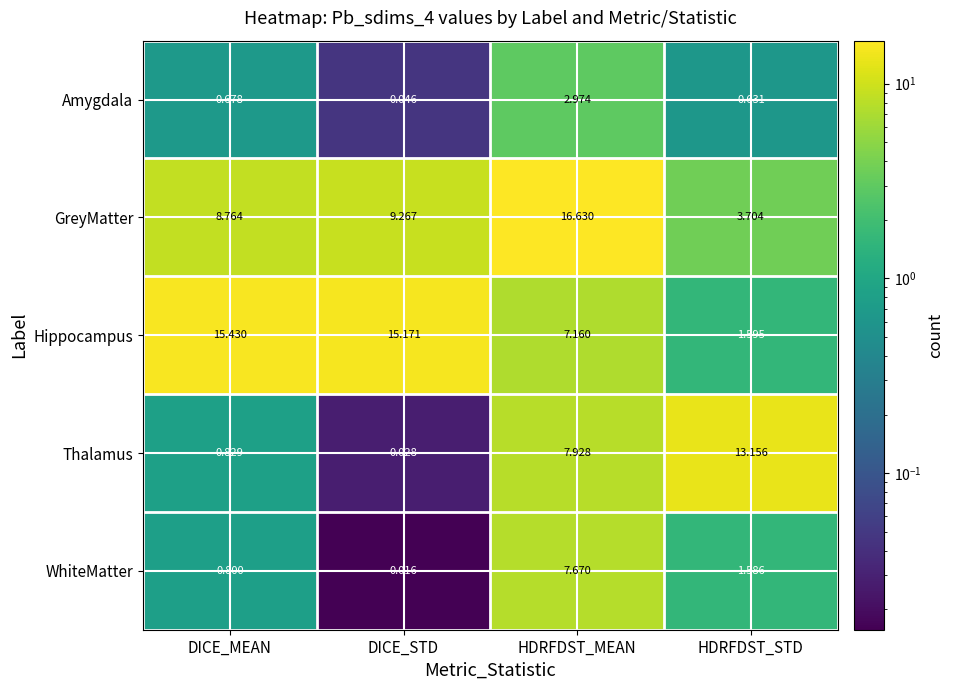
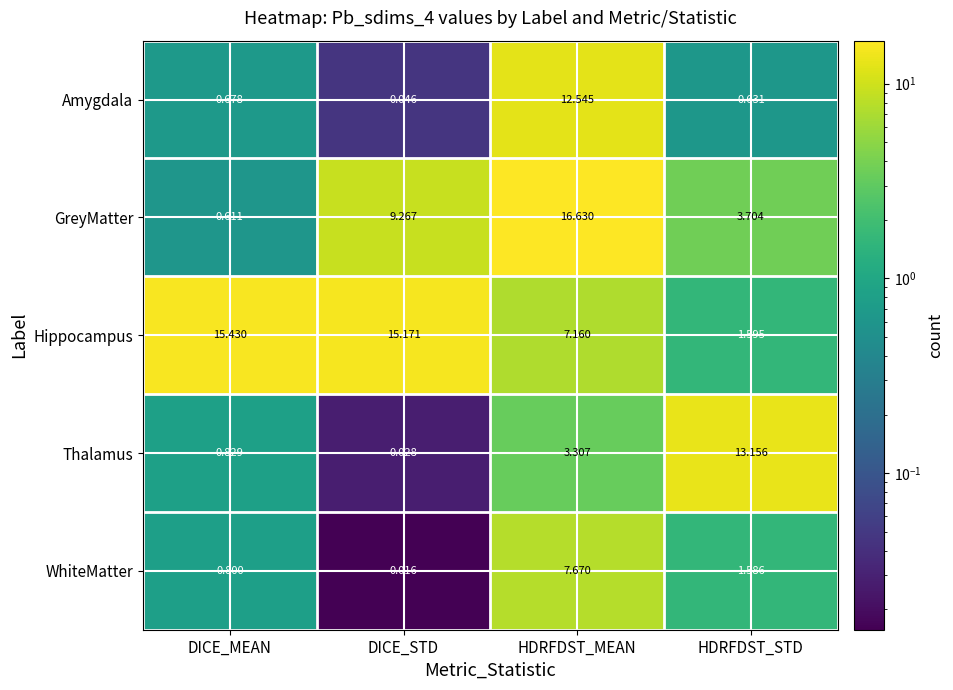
  {
    "Amygdala": {
      "DICE_MEAN": 0.678,
      "DICE_STD": 0.046,
-     "HDRFDST_MEAN": 2.974,
+     "HDRFDST_MEAN": 12.545,
      "HDRFDST_STD": 0.631
    },
    "GreyMatter": {
-     "DICE_MEAN": 8.764,
+     "DICE_MEAN": 0.611,
      "DICE_STD": 9.267,
      "HDRFDST_MEAN": 16.630,
      "HDRFDST_STD": 3.704
    },
    "Hippocampus": {
      "DICE_MEAN": 15.430,
      "DICE_STD": 15.171,
      "HDRFDST_MEAN": 7.160,
      "HDRFDST_STD": 1.595
    },
    "Thalamus": {
      "DICE_MEAN": 0.829,
      "DICE_STD": 0.028,
-     "HDRFDST_MEAN": 7.928,
+     "HDRFDST_MEAN": 3.307,
      "HDRFDST_STD": 13.156
    },
    "WhiteMatter": {
      "DICE_MEAN": 0.800,
      "DICE_STD": 0.016,
      "HDRFDST_MEAN": 7.670,
      "HDRFDST_STD": 1.586
    }
  }
